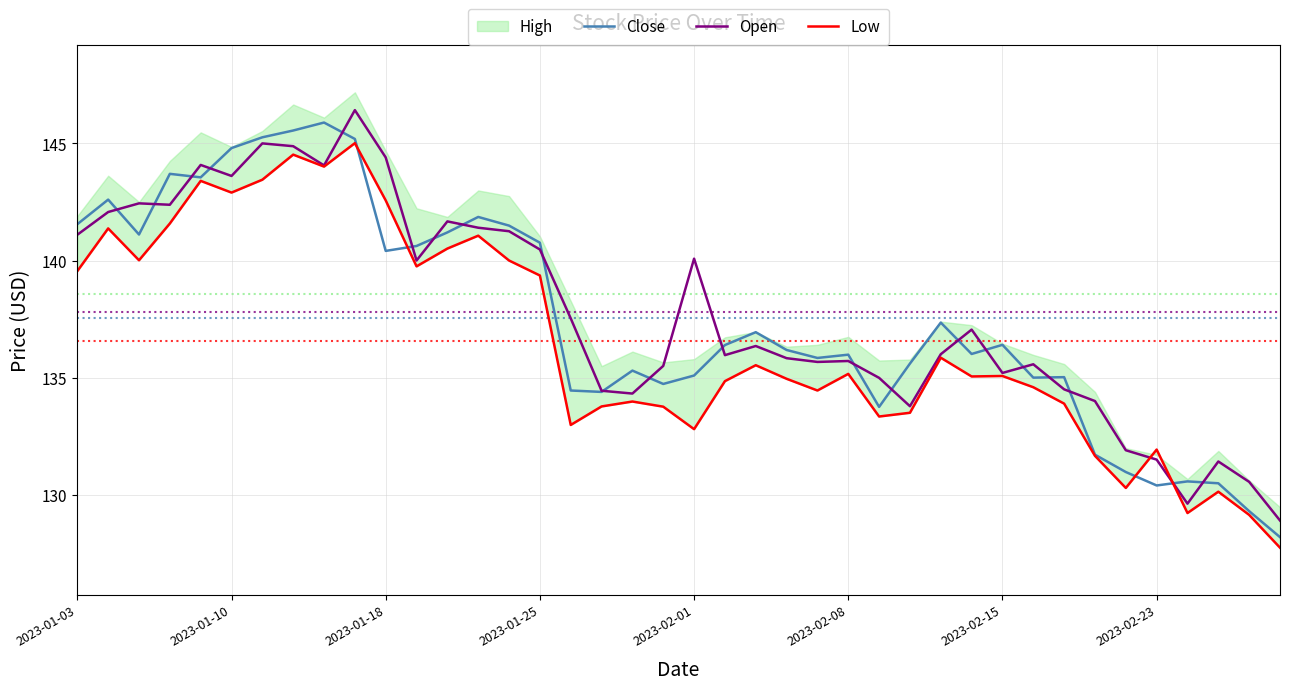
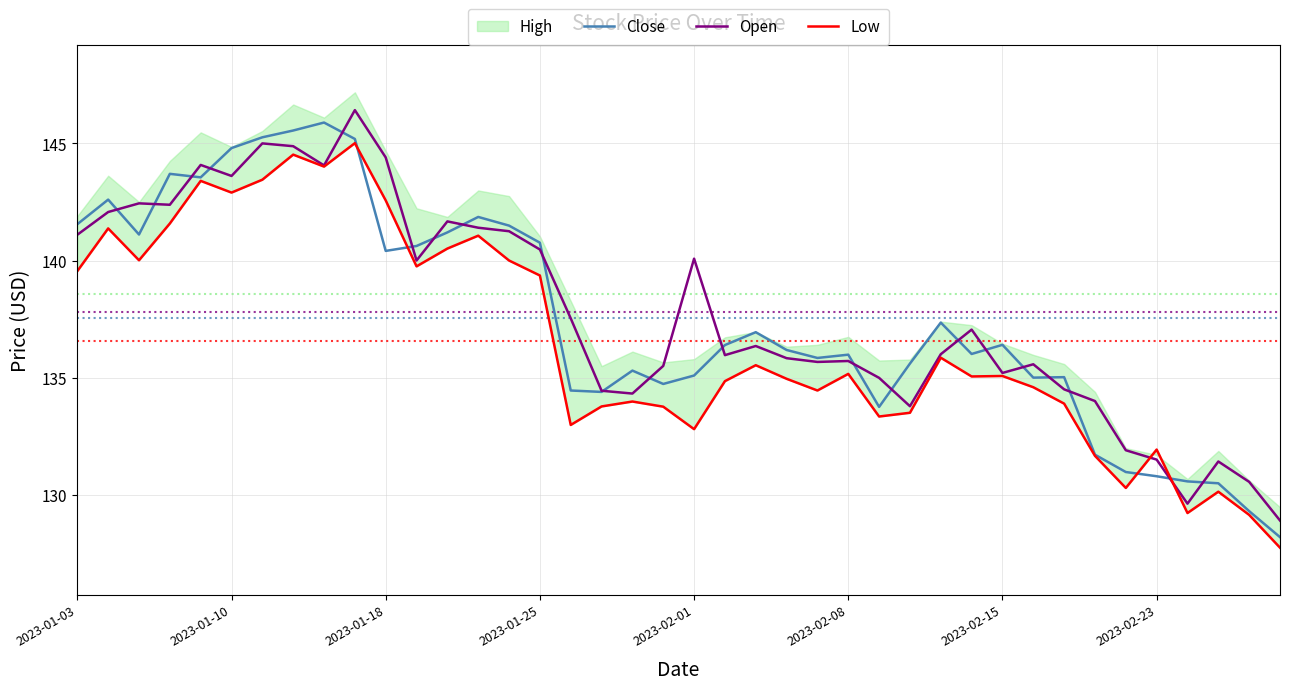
  {
    "Close": {
      "2023-01-03": 141.6,
      "2023-01-18": 140.4,
      "2023-01-25": 140.8,
      "2023-02-01": 135.1,
      "2023-02-08": 136.0,
-     "2023-02-23": 130.4
+     "2023-02-23": 130.8
    },
    "Open": {
      "2023-01-03": 141.1,
      "2023-01-10": 143.6,
      "2023-01-18": 144.4,
      "2023-01-25": 140.5,
      "2023-02-01": 140.1,
      "2023-02-08": 135.7,
      "2023-02-15": 135.2,
      "2023-02-23": 131.5
    },
    "Low": {
      "2023-01-03": 139.5,
      "2023-01-10": 142.9,
      "2023-01-18": 142.6,
      "2023-01-25": 139.4,
      "2023-02-01": 132.8,
      "2023-02-08": 135.2,
      "2023-02-15": 135.1
    }
  }
